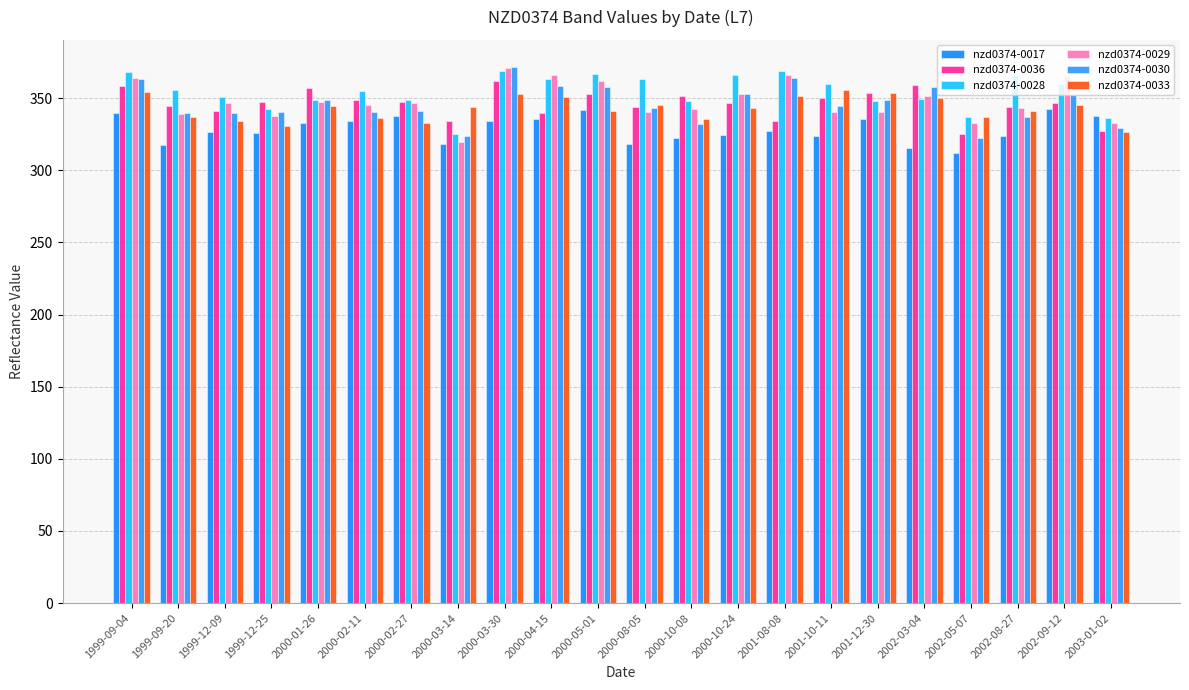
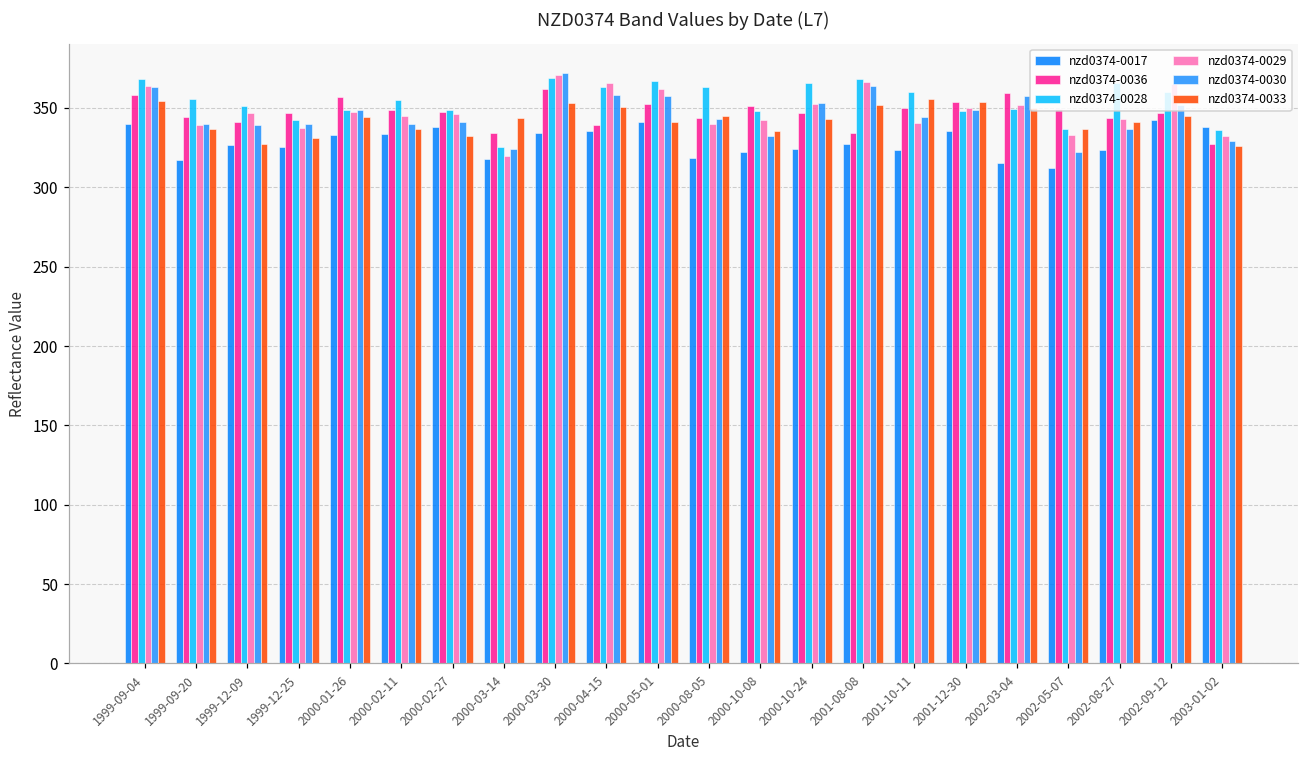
  {
    "nzd0374-0036": {
      "1999-09-04": 358,
      "1999-09-20": 344,
      "1999-12-09": 341,
      "1999-12-25": 347,
      "2000-01-26": 357,
      "2000-02-11": 349,
      "2000-02-27": 348,
      "2000-03-14": 334,
      "2000-03-30": 362,
      "2000-04-15": 340,
      "2000-05-01": 353,
      "2000-08-05": 344,
      "2000-10-08": 352,
      "2000-10-24": 347,
      "2001-08-08": 334,
      "2001-10-11": 350,
      "2001-12-30": 354,
      "2002-03-04": 359,
-     "2002-05-07": 325,
+     "2002-05-07": 349,
      "2002-08-27": 344,
      "2002-09-12": 347,
      "2003-01-02": 328
    },
    "nzd0374-0029": {
      "1999-09-04": 364,
      "1999-09-20": 339,
      "1999-12-09": 347,
      "1999-12-25": 338,
      "2000-01-26": 348,
      "2000-02-11": 345,
      "2000-02-27": 347,
      "2000-03-14": 320,
      "2000-03-30": 371,
      "2000-04-15": 366,
      "2000-05-01": 362,
      "2000-08-05": 340,
      "2000-10-08": 343,
      "2000-10-24": 353,
      "2001-08-08": 366,
      "2001-10-11": 341,
-     "2001-12-30": 340,
+     "2001-12-30": 350,
      "2002-03-04": 352,
      "2002-05-07": 333,
      "2002-08-27": 343,
      "2003-01-02": 333
    },
    "nzd0374-0033": {
      "1999-09-04": 354,
      "1999-09-20": 337,
-     "1999-12-09": 334,
+     "1999-12-09": 327,
      "1999-12-25": 331,
      "2000-01-26": 345,
      "2000-02-11": 337,
      "2000-02-27": 333,
      "2000-03-14": 344,
      "2000-03-30": 353,
      "2000-04-15": 351,
      "2000-05-01": 341,
      "2000-08-05": 345,
      "2000-10-08": 336,
      "2000-10-24": 343,
      "2001-08-08": 352,
      "2001-10-11": 356,
      "2001-12-30": 354,
      "2002-03-04": 350,
      "2002-05-07": 337,
      "2002-08-27": 341,
      "2002-09-12": 345,
      "2003-01-02": 326
    }
  }
